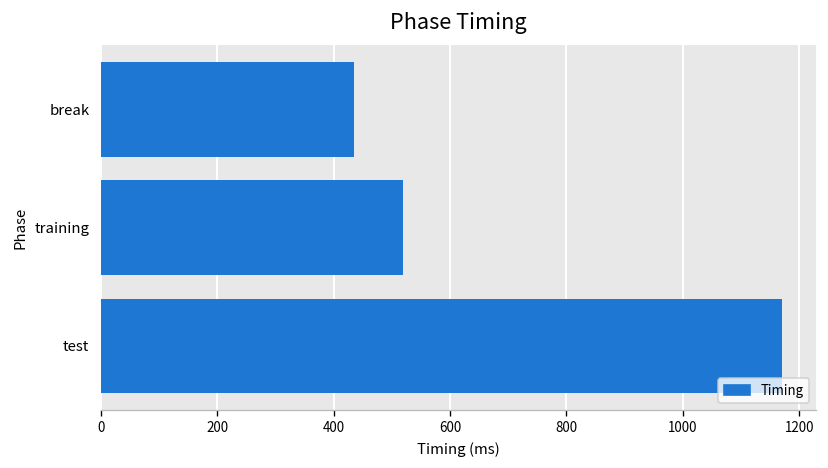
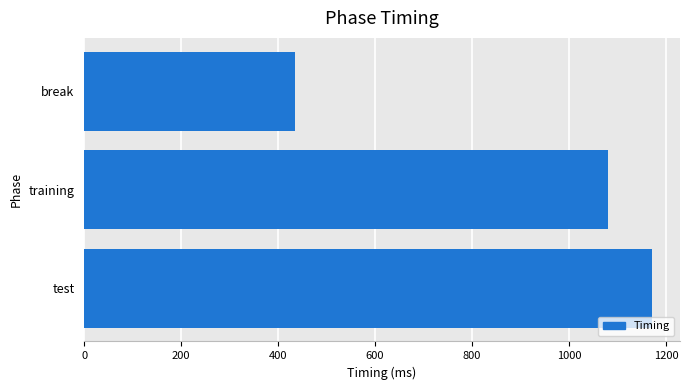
  {
    "break": 440,
-   "training": 520,
+   "training": 1080,
    "test": 1170
  }
